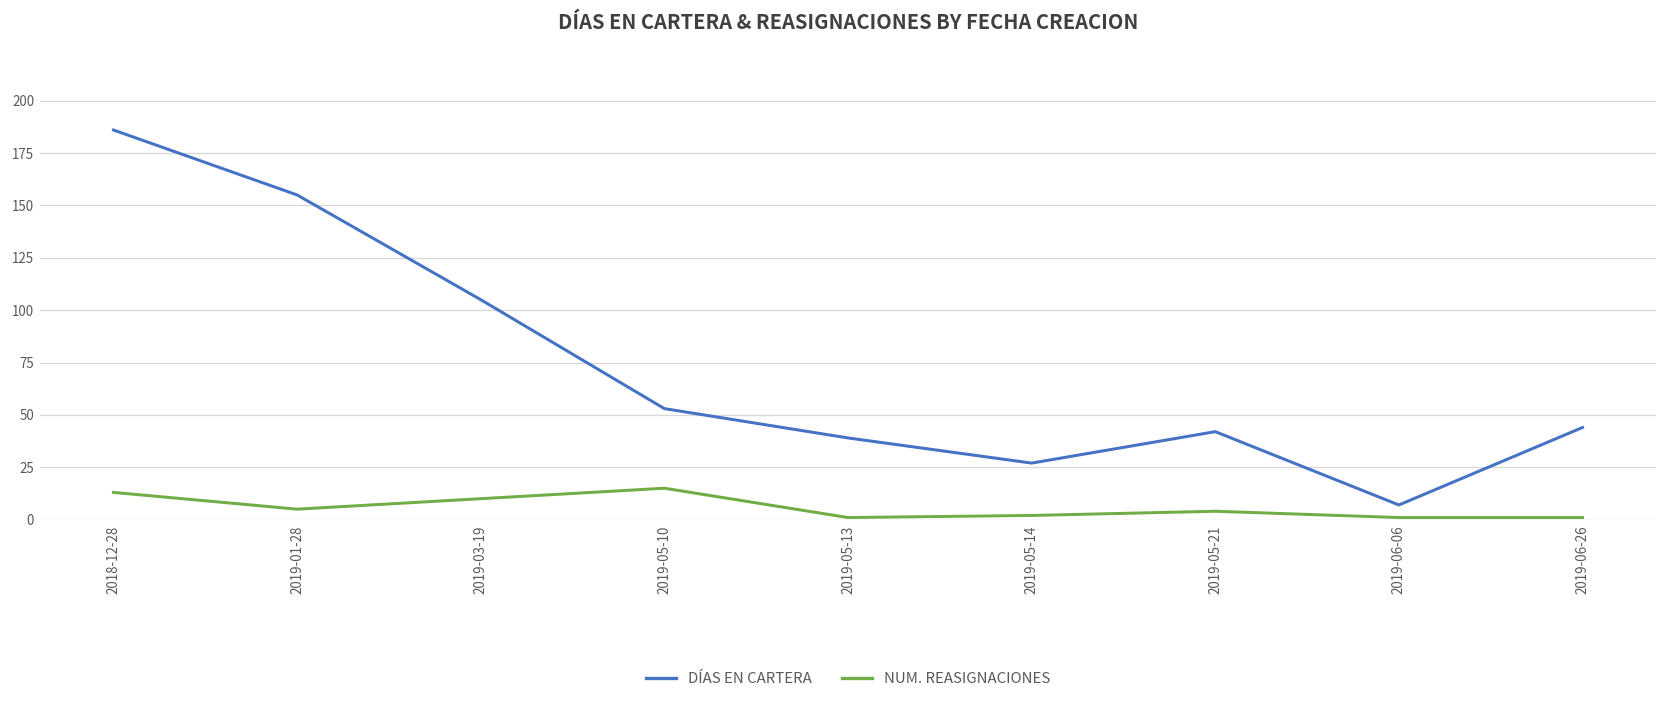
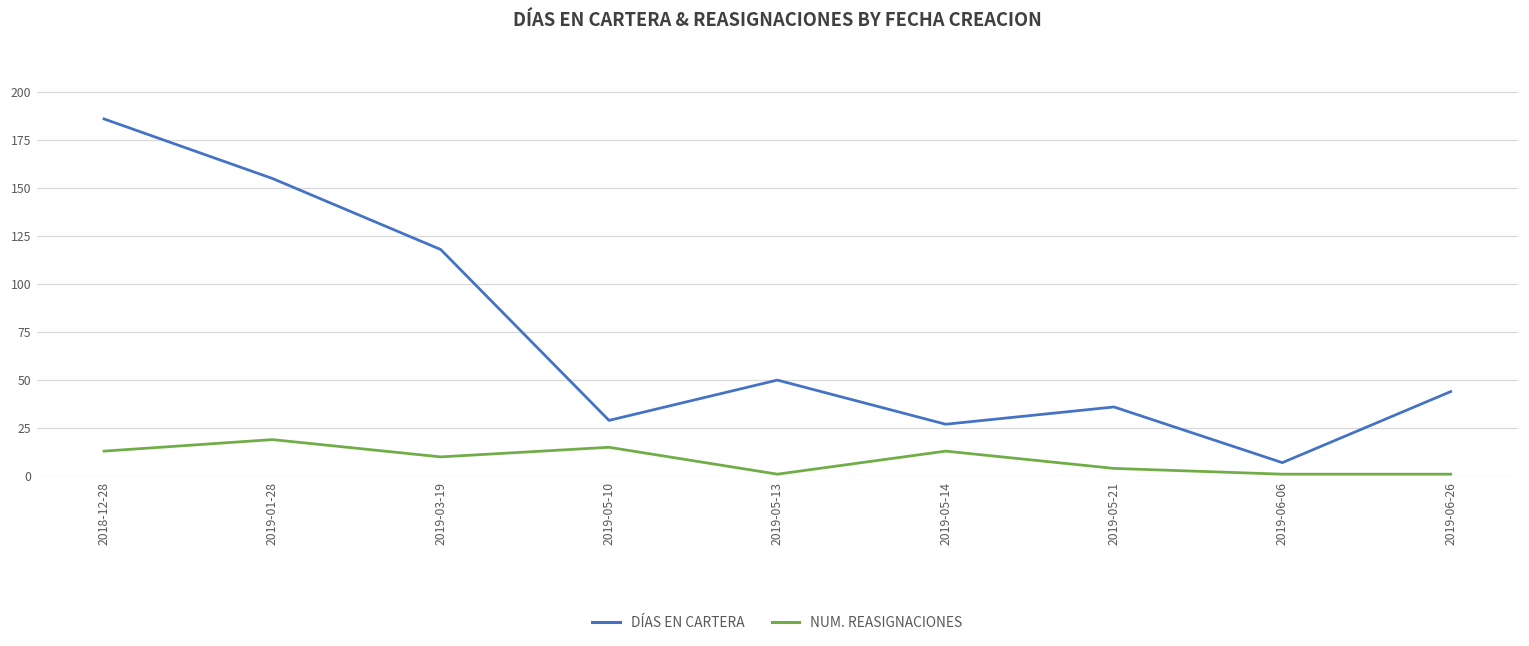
  {
    "DÍAS EN CARTERA": {
      "2018-12-28": 186,
      "2019-01-28": 155,
-     "2019-03-19": 105,
-     "2019-05-10": 53,
-     "2019-05-13": 39,
+     "2019-03-19": 118,
+     "2019-05-10": 29,
+     "2019-05-13": 50,
      "2019-05-14": 27,
-     "2019-05-21": 42,
+     "2019-05-21": 36,
      "2019-06-06": 7,
      "2019-06-26": 44
    },
    "NUM. REASIGNACIONES": {
      "2018-12-28": 13,
-     "2019-01-28": 5,
+     "2019-01-28": 19,
      "2019-03-19": 10,
      "2019-05-10": 15,
      "2019-05-13": 1,
-     "2019-05-14": 2,
+     "2019-05-14": 13,
      "2019-05-21": 4,
      "2019-06-06": 1,
      "2019-06-26": 1
    }
  }
